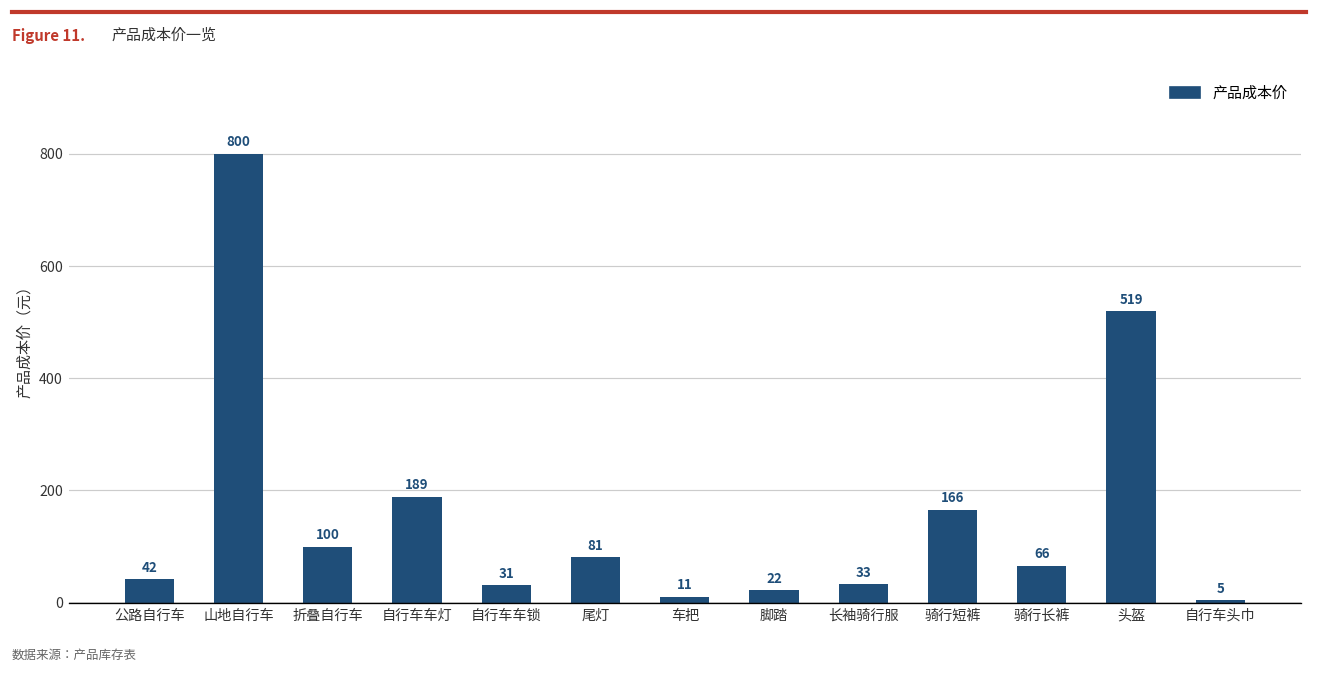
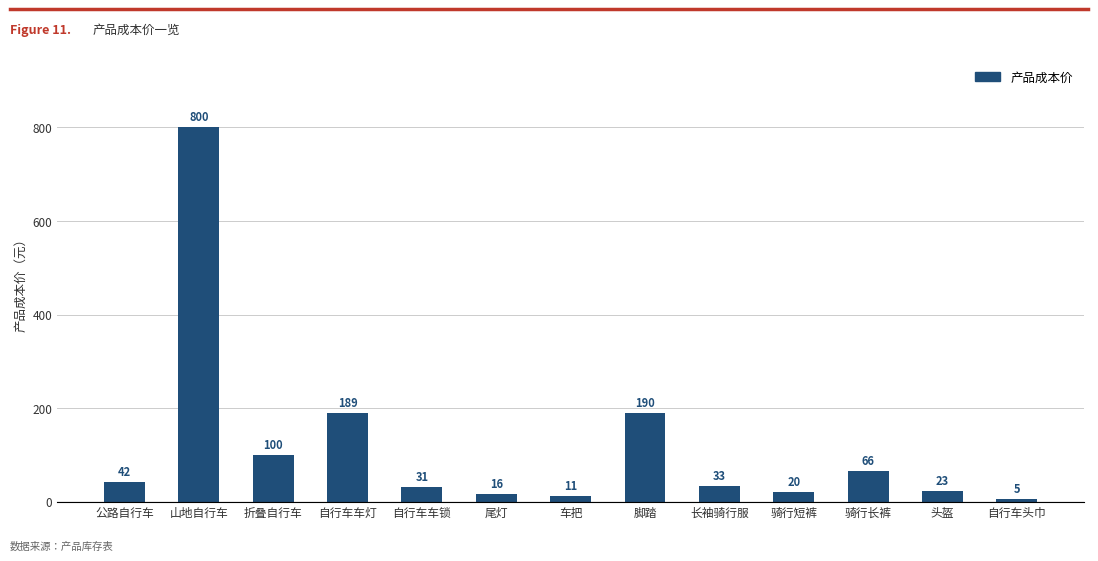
  {
    "公路自行车": 42,
    "山地自行车": 800,
    "折叠自行车": 100,
    "自行车车灯": 189,
    "自行车车锁": 31,
-   "尾灯": 81,
+   "尾灯": 16,
    "车把": 11,
-   "脚踏": 22,
+   "脚踏": 190,
    "长袖骑行服": 33,
-   "骑行短裤": 166,
+   "骑行短裤": 20,
    "骑行长裤": 66,
-   "头盔": 519,
+   "头盔": 23,
    "自行车头巾": 5
  }
